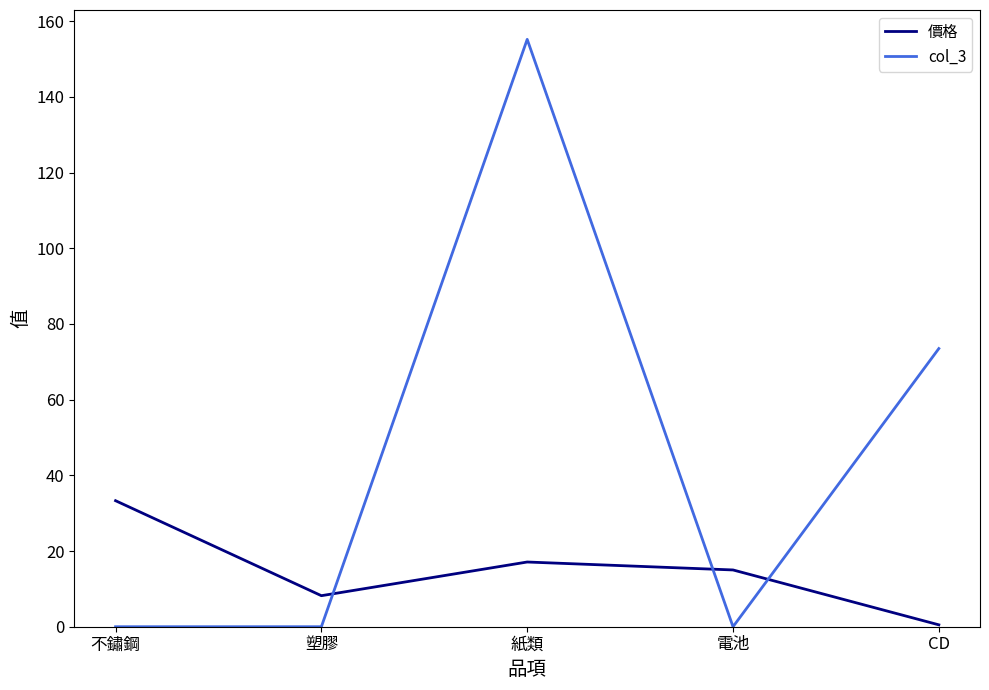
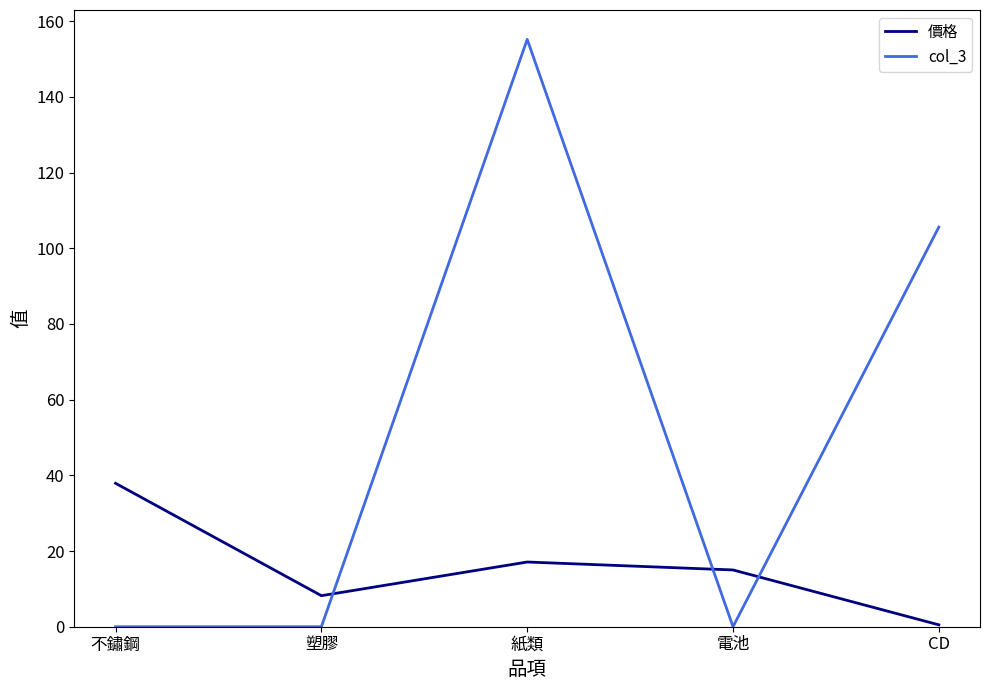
  {
    "價格": {
-     "不鏽鋼": 33,
+     "不鏽鋼": 38,
      "塑膠": 8,
      "紙類": 17,
      "電池": 15,
      "CD": 1
    },
    "col_3": {
      "不鏽鋼": 0,
      "塑膠": 0,
      "紙類": 155,
      "電池": 0,
-     "CD": 74
+     "CD": 106
    }
  }
